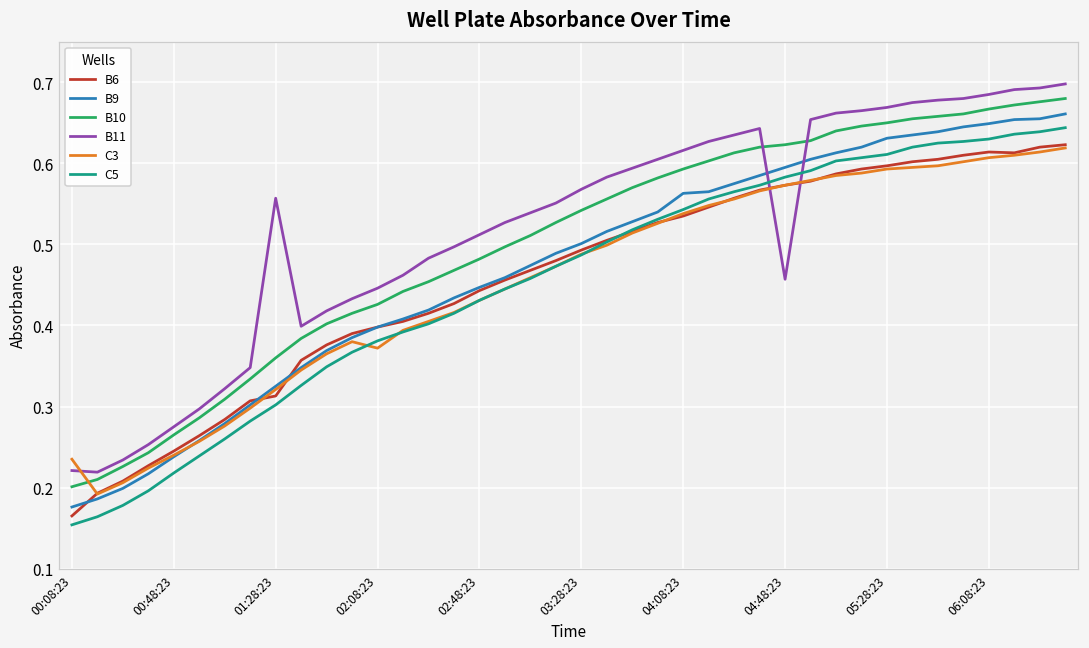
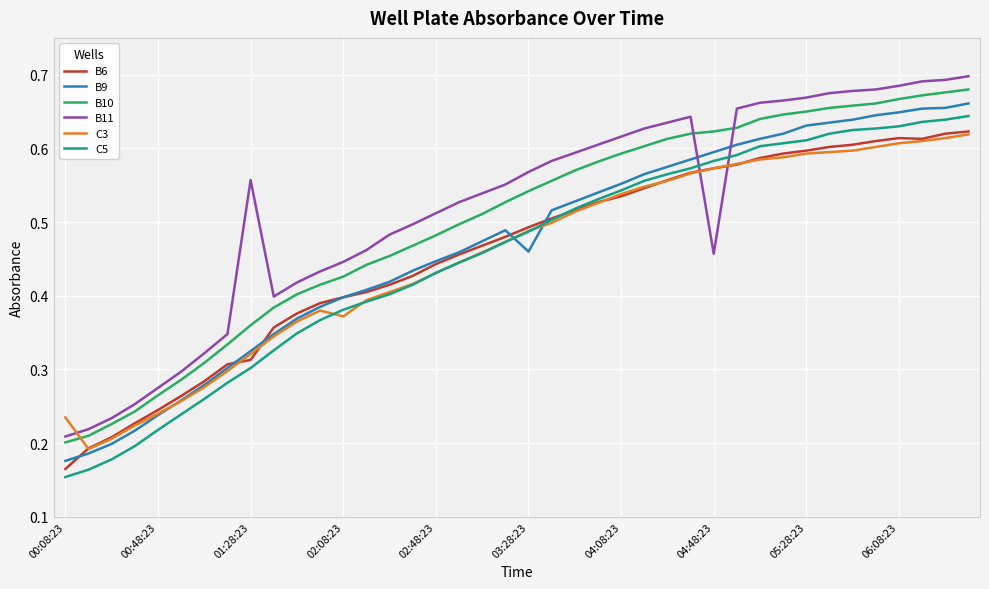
  {
    "B6": {
      "00:08:23": 0.17,
      "00:48:23": 0.25,
      "01:28:23": 0.31,
      "02:48:23": 0.44,
      "03:28:23": 0.49,
      "05:28:23": 0.60,
      "06:08:23": 0.61
    },
    "B9": {
      "00:08:23": 0.18,
      "01:28:23": 0.33,
      "02:48:23": 0.45,
-     "03:28:23": 0.50,
-     "04:08:23": 0.56,
+     "03:28:23": 0.46,
+     "04:08:23": 0.55,
      "04:48:23": 0.60,
      "05:28:23": 0.63,
      "06:08:23": 0.65
    },
    "B11": {
-     "00:08:23": 0.22,
+     "00:08:23": 0.21,
      "00:48:23": 0.28,
      "01:28:23": 0.56,
      "02:08:23": 0.45,
      "02:48:23": 0.51,
      "03:28:23": 0.57,
      "04:08:23": 0.62,
      "04:48:23": 0.46,
      "05:28:23": 0.67,
      "06:08:23": 0.69
    },
    "C3": {
      "00:08:23": 0.24,
      "01:28:23": 0.32,
      "02:08:23": 0.37,
      "05:28:23": 0.59,
      "06:08:23": 0.61
    }
  }
